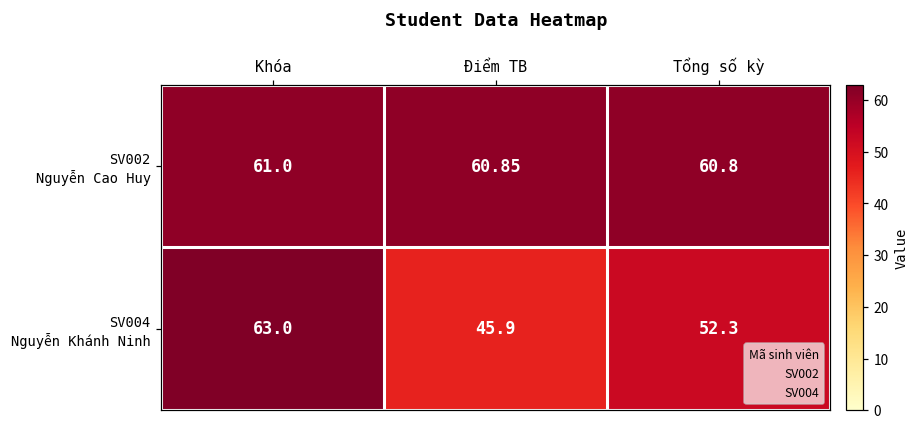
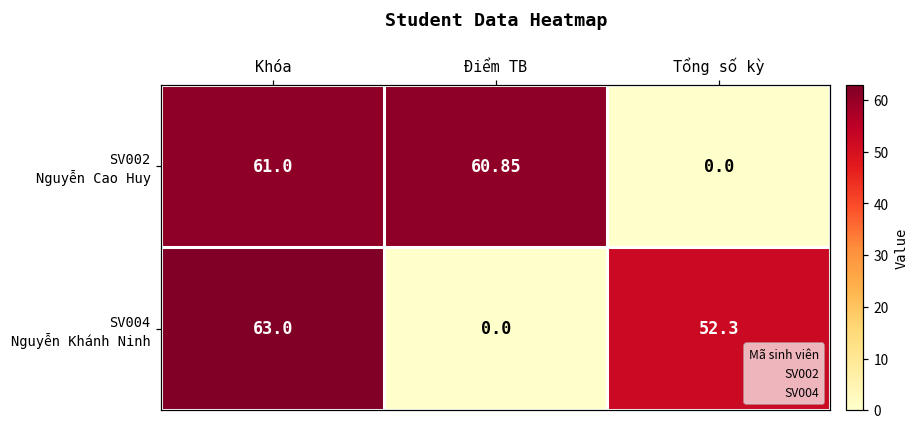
  {
    "SV002 Nguyễn Cao Huy": {
      "Khóa": 61.0,
      "Điểm TB": 60.85,
-     "Tổng số kỳ": 60.8
+     "Tổng số kỳ": 0.0
    },
    "SV004 Nguyễn Khánh Ninh": {
      "Khóa": 63.0,
-     "Điểm TB": 45.9,
+     "Điểm TB": 0.0,
      "Tổng số kỳ": 52.3
    }
  }
